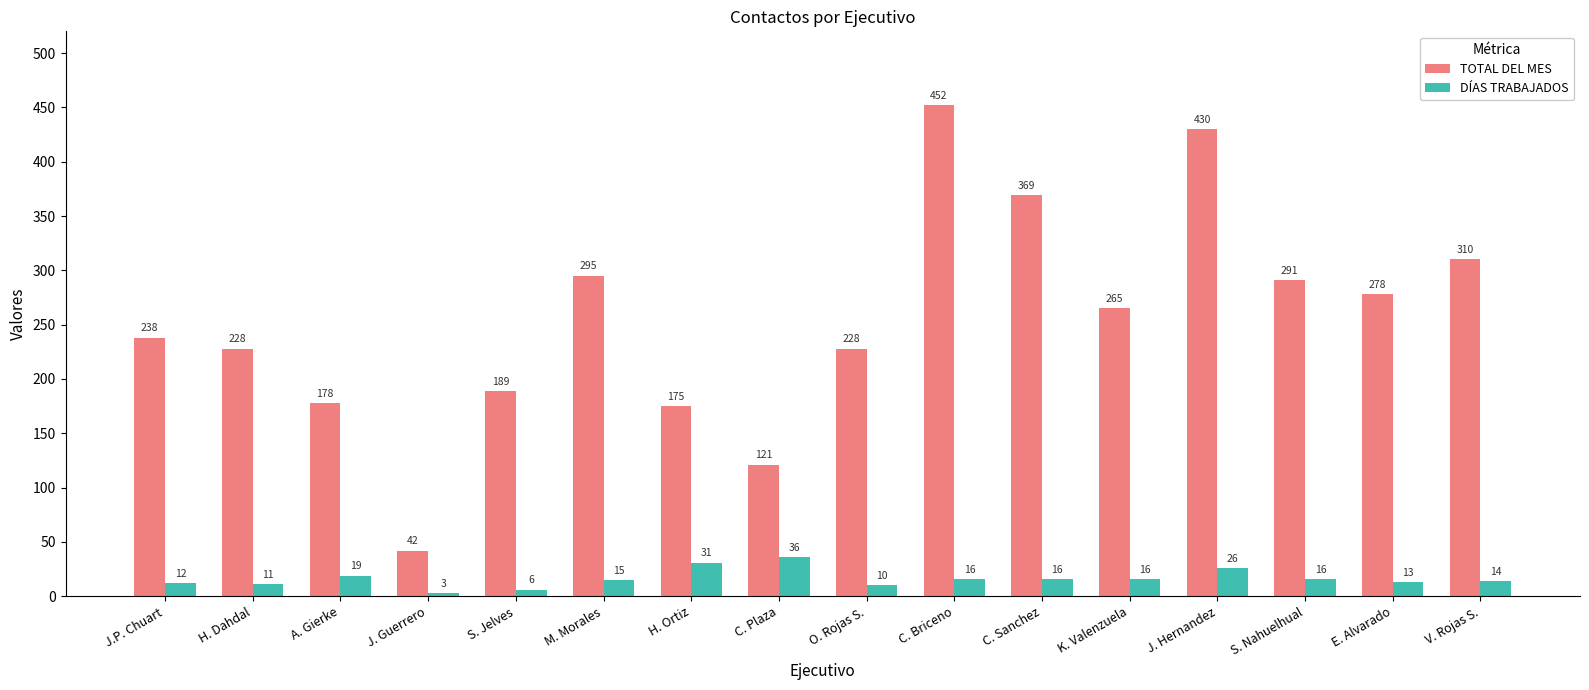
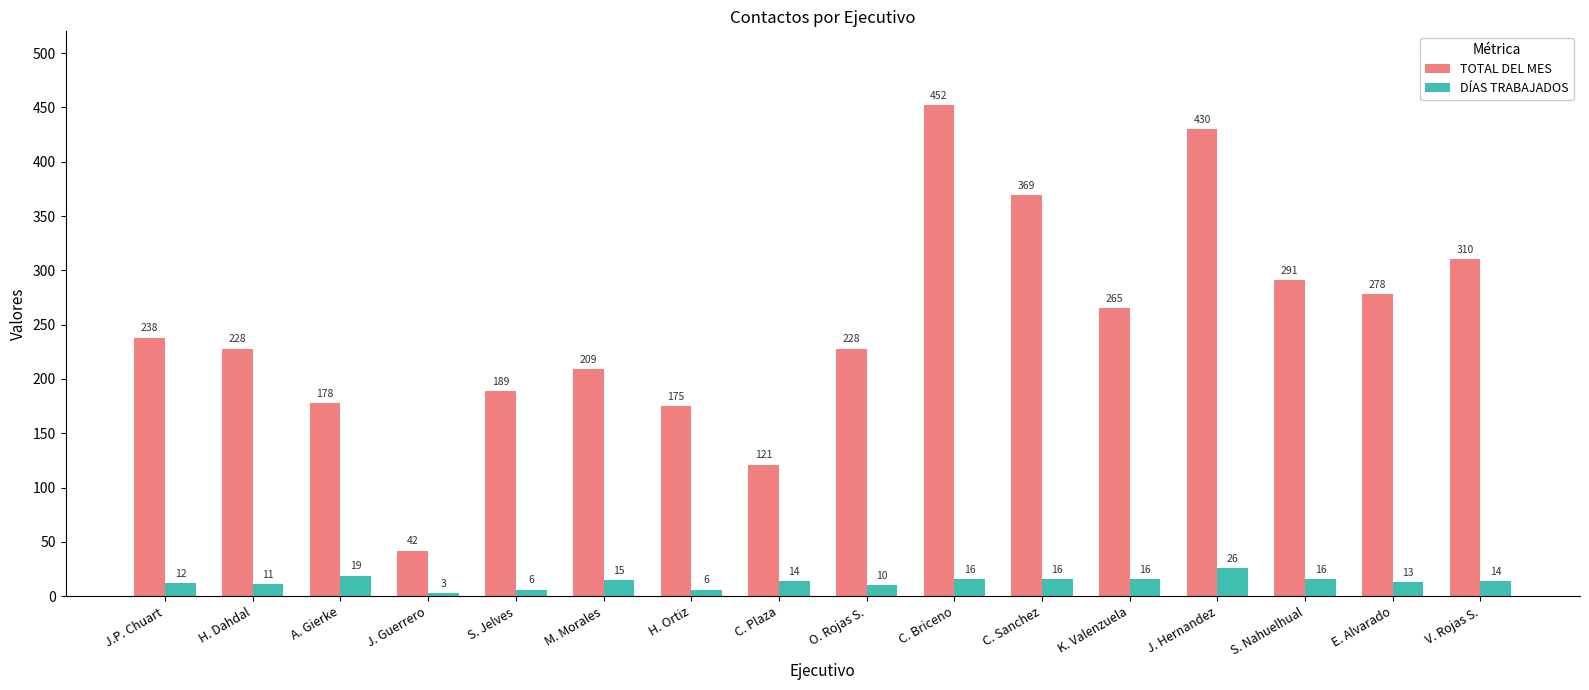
  {
    "TOTAL DEL MES": {
      "J.P. Chuart": 238,
      "H. Dahdal": 228,
      "A. Gierke": 178,
      "J. Guerrero": 42,
      "S. Jelves": 189,
-     "M. Morales": 295,
+     "M. Morales": 209,
      "H. Ortiz": 175,
      "C. Plaza": 121,
      "O. Rojas S.": 228,
      "C. Briceno": 452,
      "C. Sanchez": 369,
      "K. Valenzuela": 265,
      "J. Hernandez": 430,
      "S. Nahuelhual": 291,
      "E. Alvarado": 278,
      "V. Rojas S.": 310
    },
    "DÍAS TRABAJADOS": {
      "J.P. Chuart": 12,
      "H. Dahdal": 11,
      "A. Gierke": 19,
      "J. Guerrero": 3,
      "S. Jelves": 6,
      "M. Morales": 15,
-     "H. Ortiz": 31,
-     "C. Plaza": 36,
+     "H. Ortiz": 6,
+     "C. Plaza": 14,
      "O. Rojas S.": 10,
      "C. Briceno": 16,
      "C. Sanchez": 16,
      "K. Valenzuela": 16,
      "J. Hernandez": 26,
      "S. Nahuelhual": 16,
      "E. Alvarado": 13,
      "V. Rojas S.": 14
    }
  }
